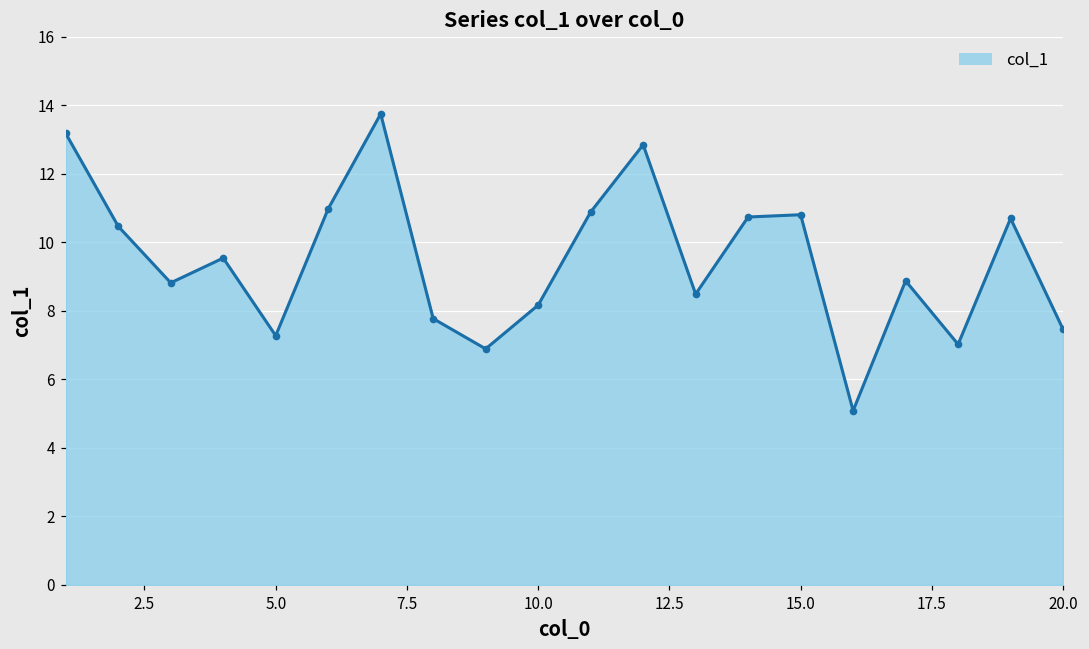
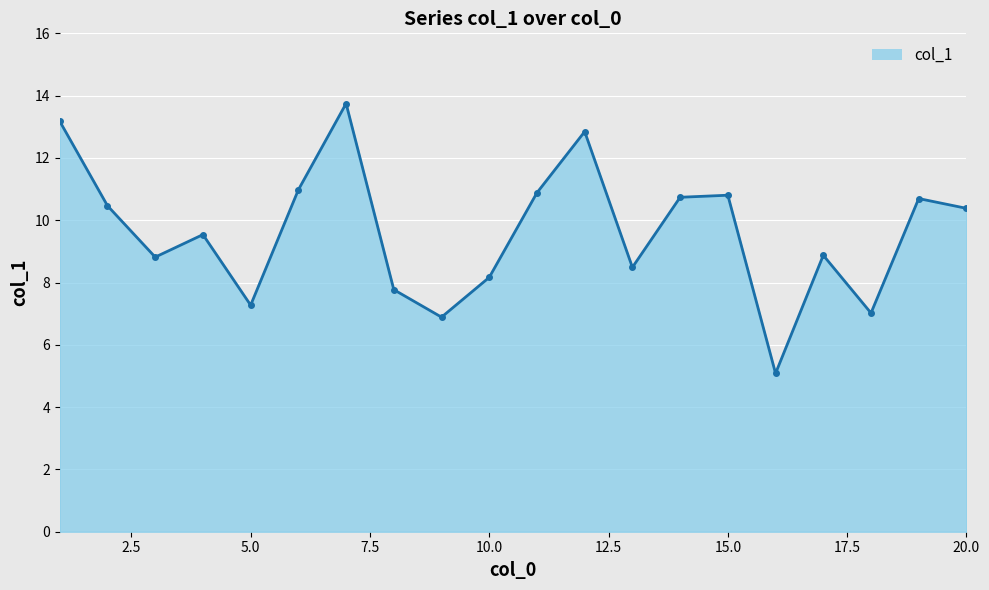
  {
    "5.0": 7.3,
    "10.0": 8.2,
    "15.0": 10.8,
-   "20.0": 7.5
+   "20.0": 10.4
  }
